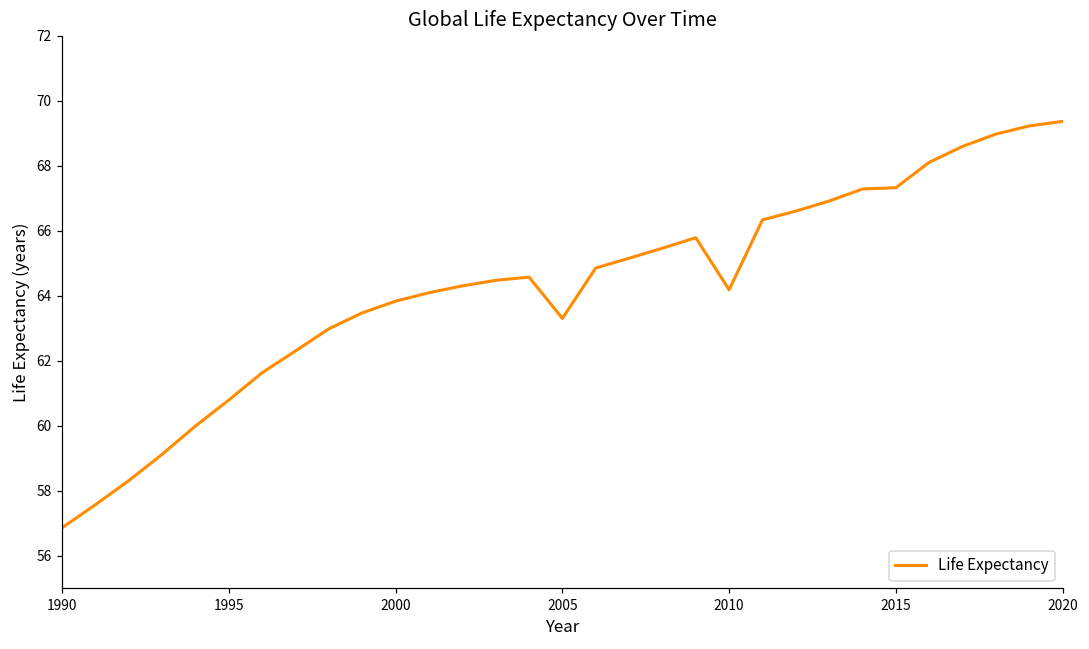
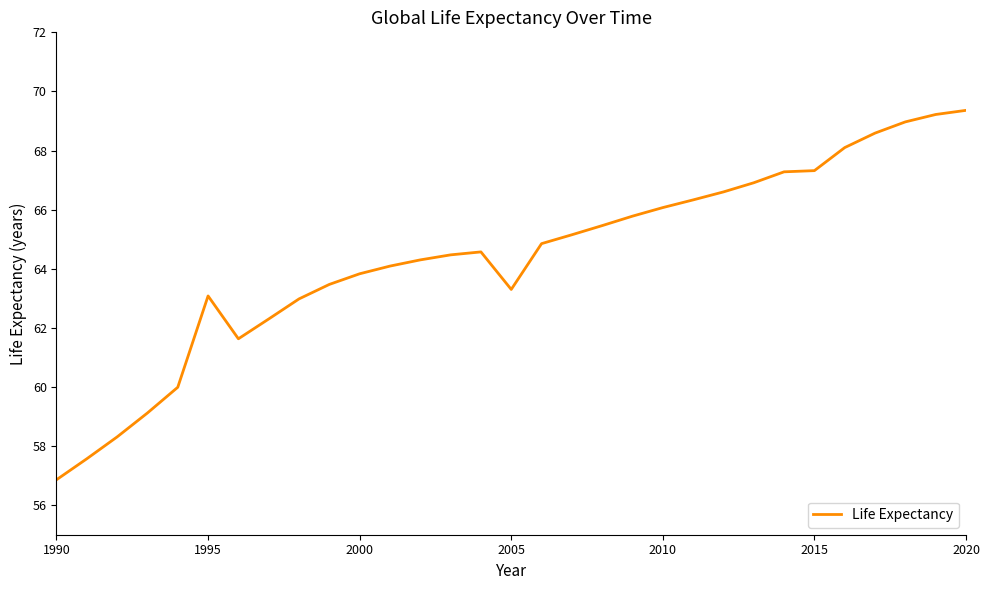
  {
    "1990": 56.9,
-   "1995": 60.8,
+   "1995": 63.1,
    "2000": 63.8,
    "2005": 63.3,
-   "2010": 64.2,
+   "2010": 66.1,
    "2015": 67.3,
    "2020": 69.4
  }
